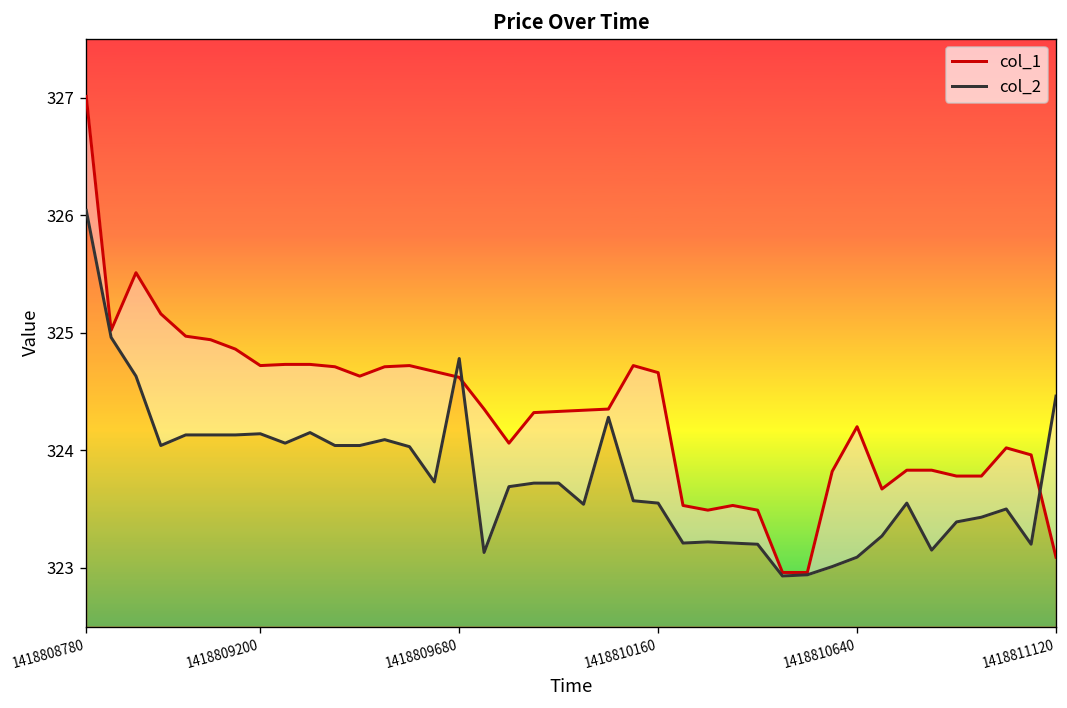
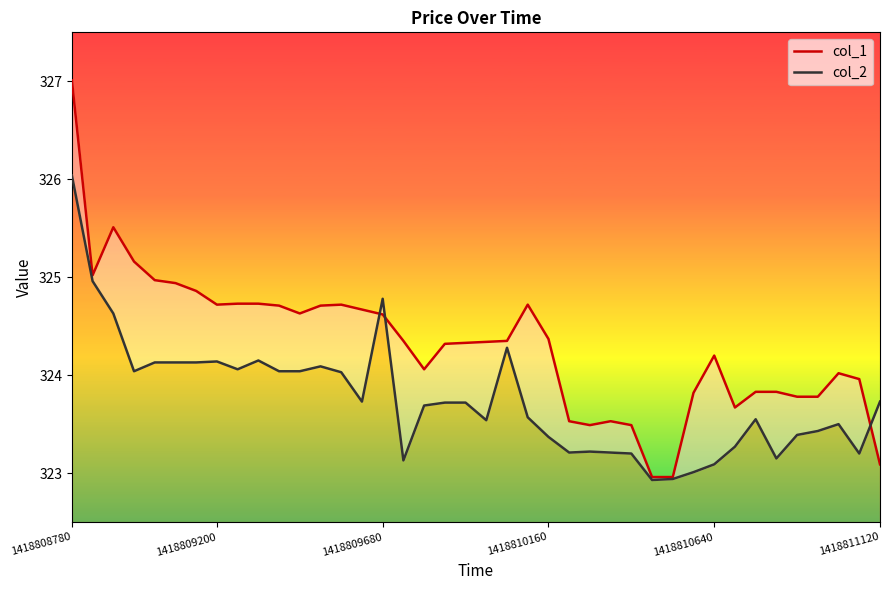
  {
    "col_1": {
      "1418809680": 324.6,
-     "1418810160": 324.7,
+     "1418810160": 324.4,
      "1418811120": 323.1
    },
    "col_2": {
      "1418808780": 326.0,
      "1418809200": 324.1,
-     "1418810160": 323.6,
+     "1418810160": 323.4,
      "1418810640": 323.1,
-     "1418811120": 324.5
+     "1418811120": 323.7
    }
  }
